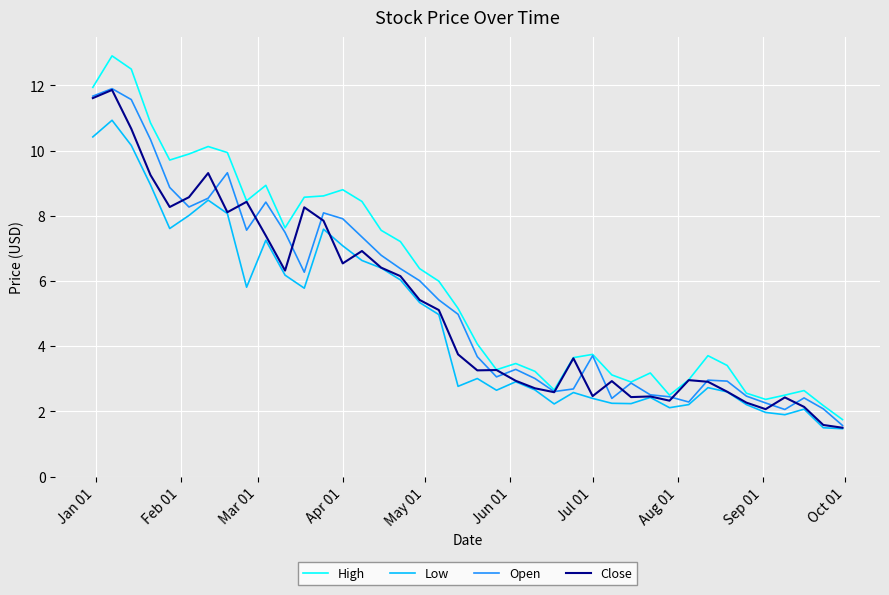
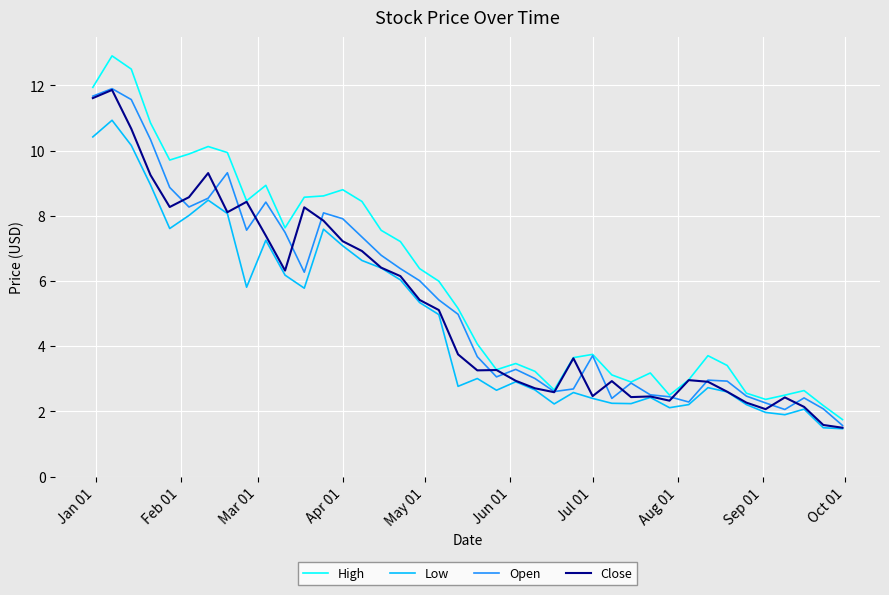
  {
    "High": {
      "Apr 01": 8.8
    },
    "Close": {
-     "Apr 01": 6.5
+     "Apr 01": 7.2
    }
  }
